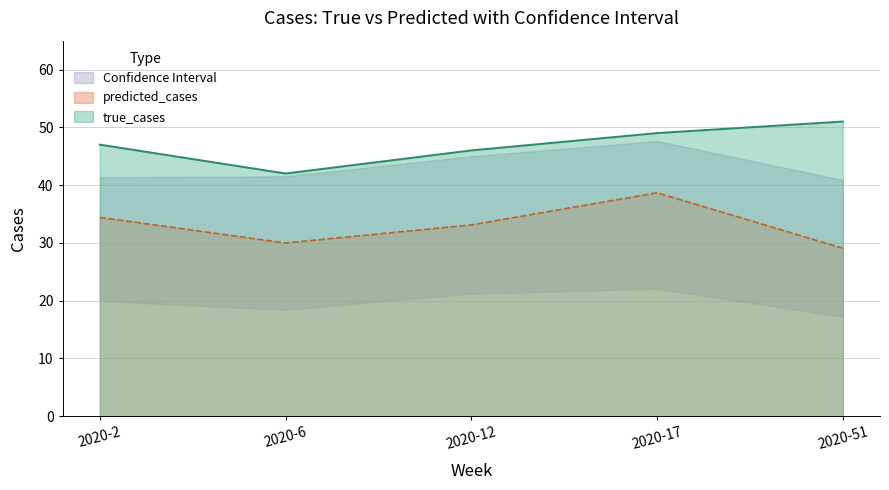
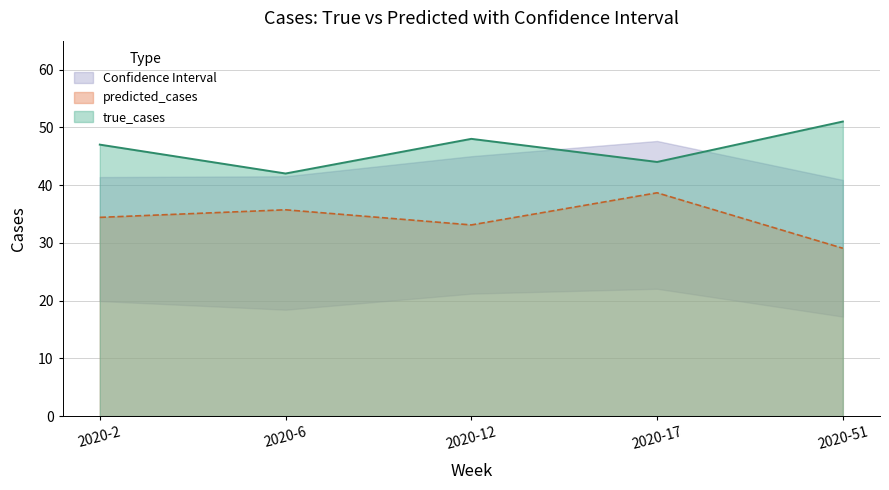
  {
    "predicted_cases": {
      "2020-2": 34,
-     "2020-6": 30,
+     "2020-6": 36,
      "2020-12": 33,
      "2020-17": 39,
      "2020-51": 29
    },
    "true_cases": {
      "2020-2": 47,
      "2020-6": 42,
-     "2020-12": 46,
-     "2020-17": 49,
+     "2020-12": 48,
+     "2020-17": 44,
      "2020-51": 51
    }
  }
